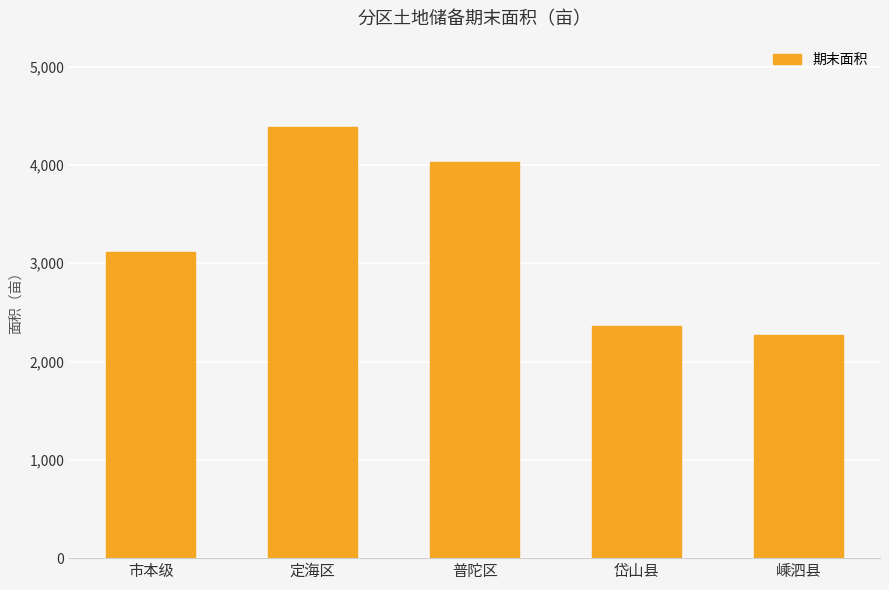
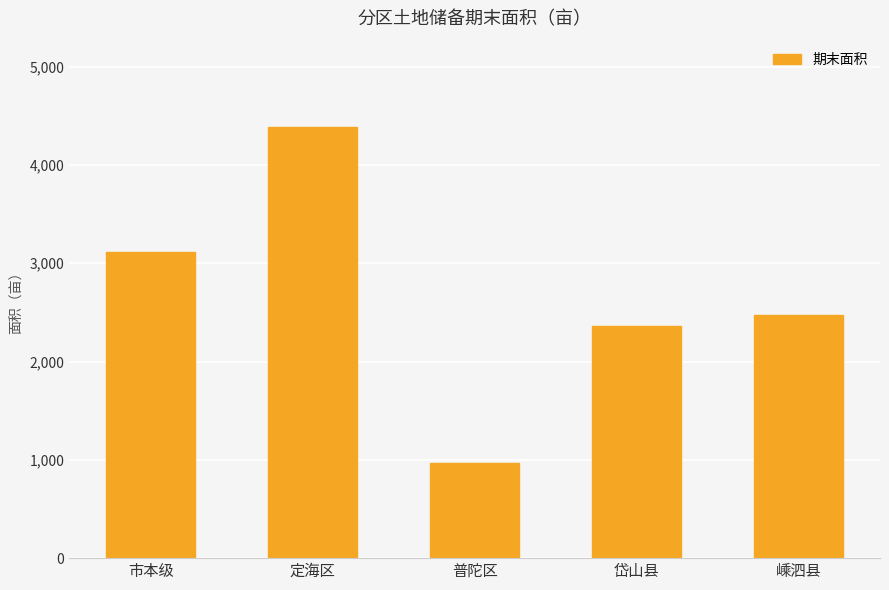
  {
    "市本级": "3,100",
    "定海区": "4,400",
-   "普陀区": "4,000",
+   "普陀区": "1,000",
    "岱山县": "2,400",
-   "嵊泗县": "2,300"
+   "嵊泗县": "2,500"
  }
